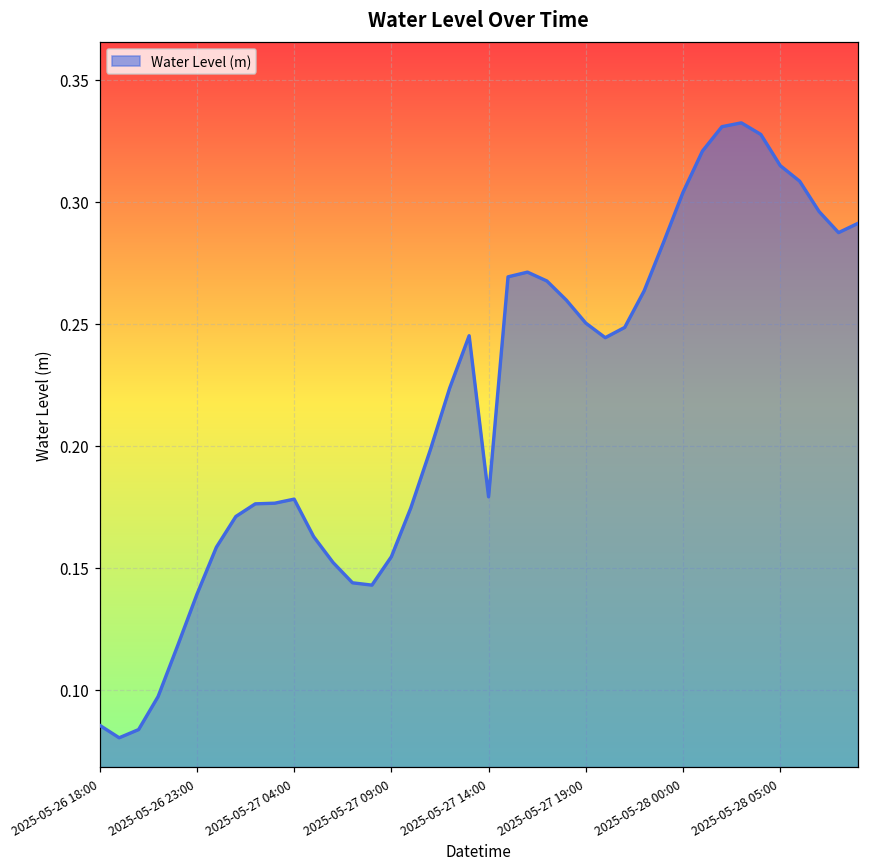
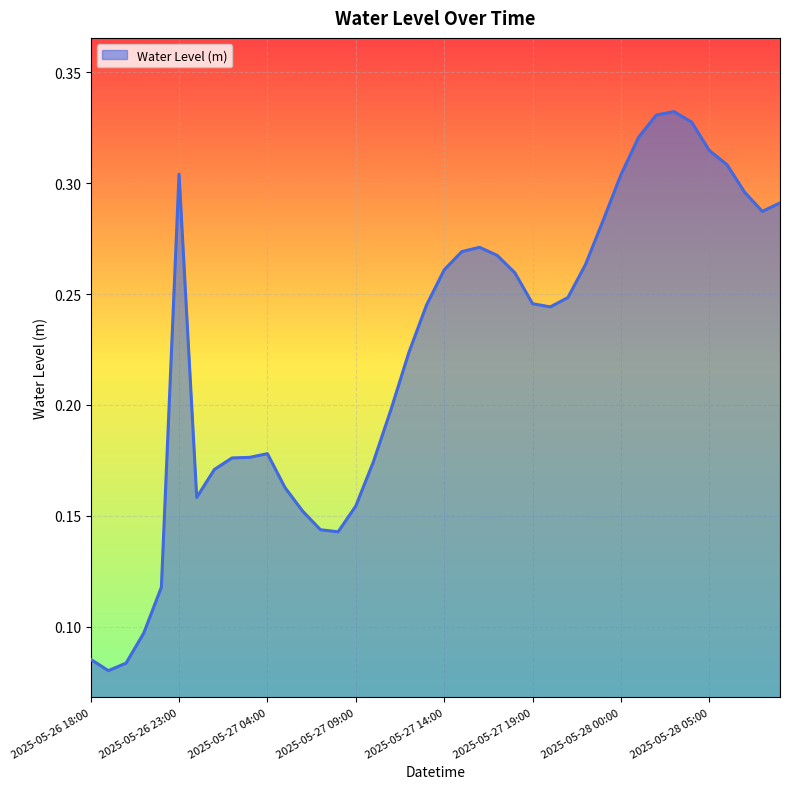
  {
    "2025-05-26 18:00": 0.085,
-   "2025-05-26 23:00": 0.139,
+   "2025-05-26 23:00": 0.304,
    "2025-05-27 04:00": 0.178,
    "2025-05-27 09:00": 0.154,
-   "2025-05-27 14:00": 0.179,
-   "2025-05-27 19:00": 0.250,
+   "2025-05-27 14:00": 0.261,
+   "2025-05-27 19:00": 0.246,
    "2025-05-28 00:00": 0.304,
    "2025-05-28 05:00": 0.315
  }
